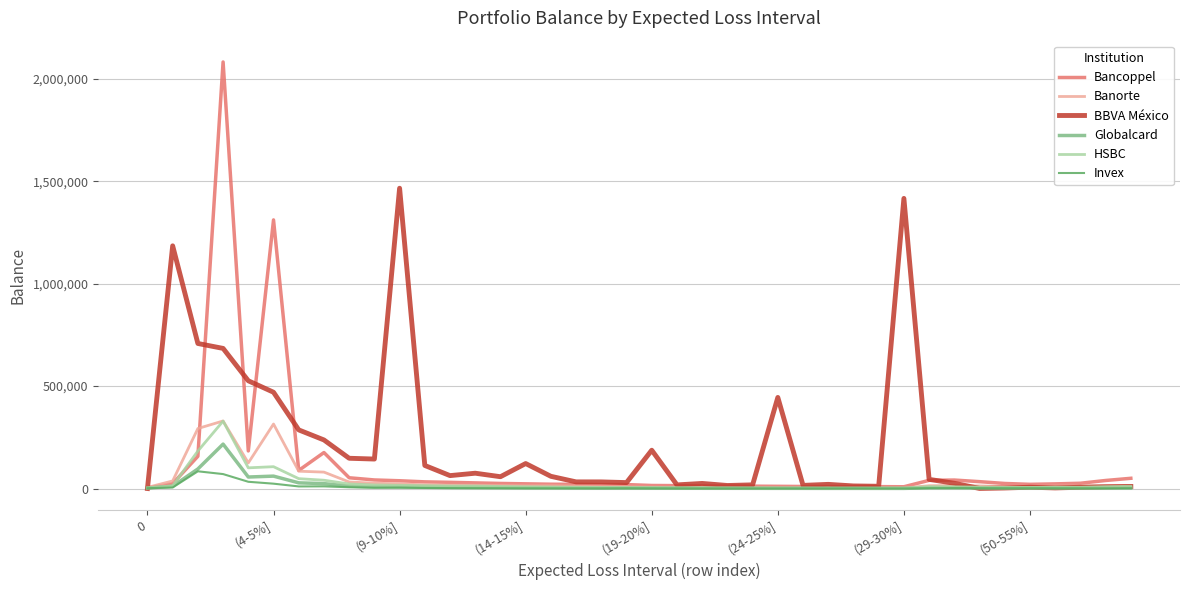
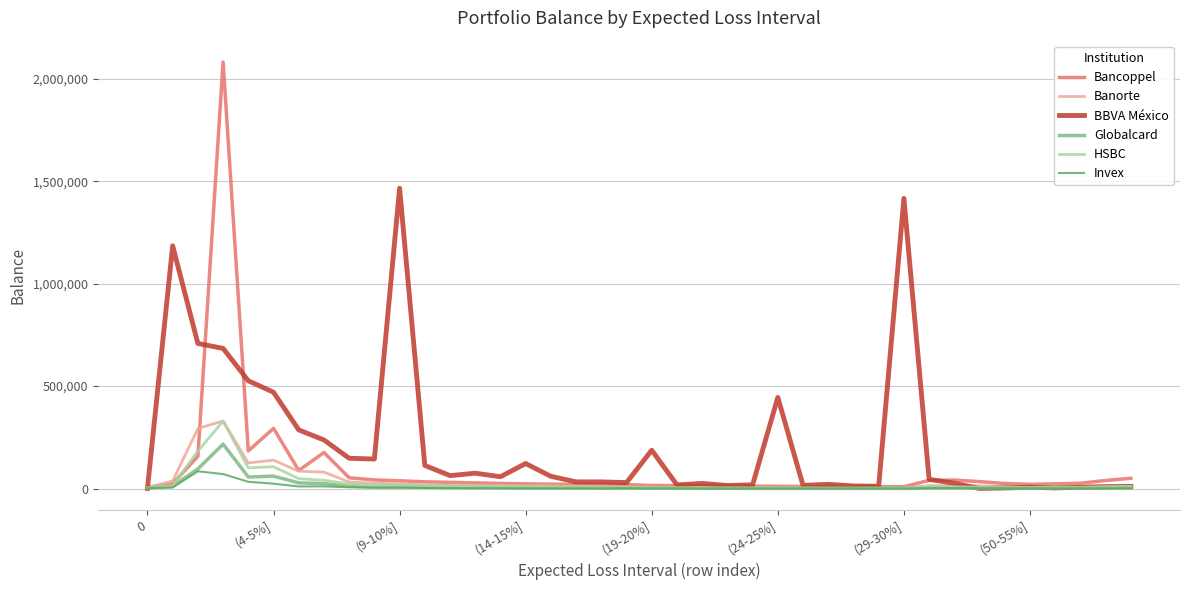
  {
    "Bancoppel": {
-     "(4-5%]": "1,310,000",
+     "(4-5%]": "290,000",
      "(9-10%]": "40,000"
    },
    "Banorte": {
-     "(4-5%]": "310,000"
+     "(4-5%]": "140,000"
    },
    "BBVA México": {
      "(4-5%]": "470,000",
      "(9-10%]": "1,470,000",
      "(14-15%]": "120,000",
      "(19-20%]": "190,000",
      "(24-25%]": "440,000",
      "(29-30%]": "1,420,000"
    }
  }
